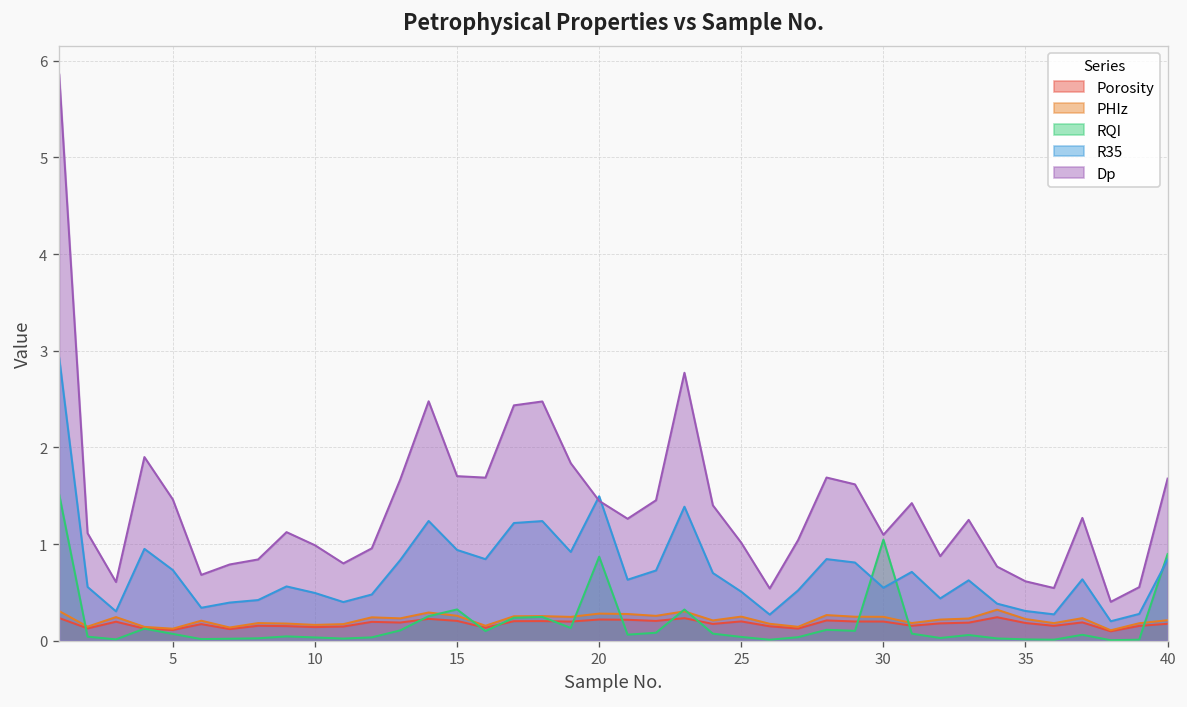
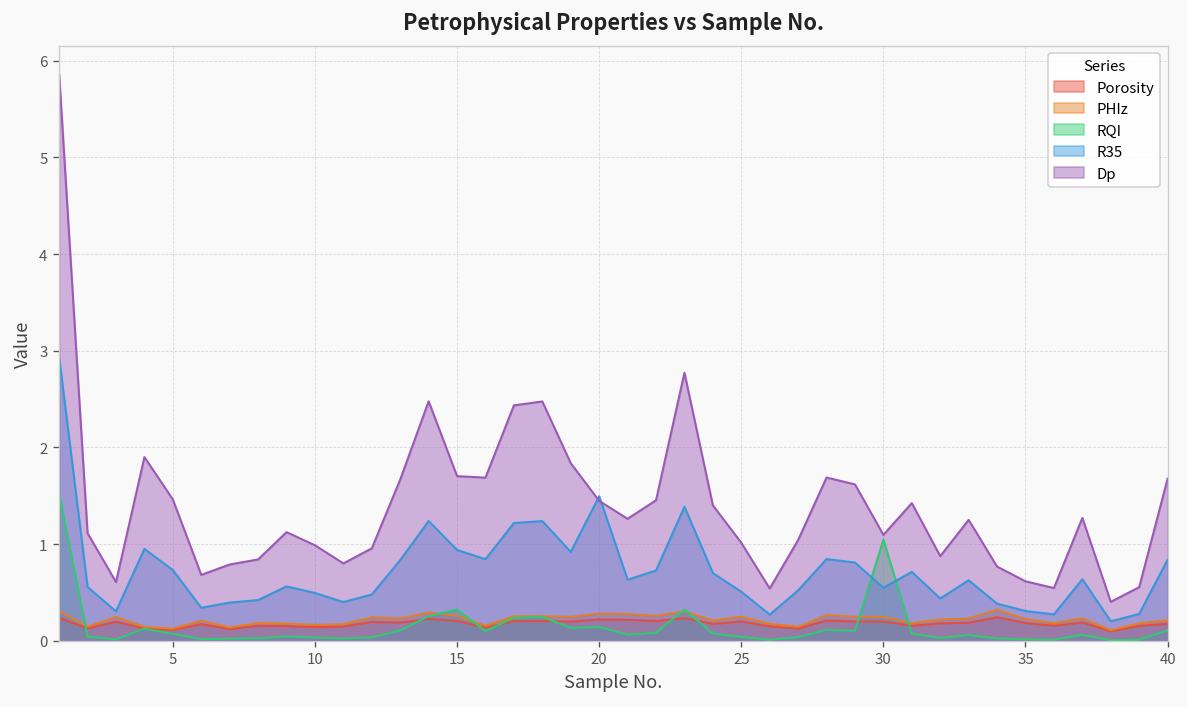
  {
    "RQI": {
      "5": 0.1,
      "10": 0.0,
      "15": 0.3,
-     "20": 0.9,
+     "20": 0.1,
      "25": 0.0,
      "30": 1.0,
      "35": 0.0,
-     "40": 0.9
+     "40": 0.1
    },
    "R35": {
      "5": 0.7,
      "10": 0.5,
      "15": 0.9,
      "20": 1.5,
      "25": 0.5,
      "30": 0.5,
      "35": 0.3,
      "40": 0.8
    },
    "Dp": {
      "5": 1.5,
      "10": 1.0,
      "15": 1.7,
      "20": 1.4,
      "25": 1.0,
      "30": 1.1,
      "35": 0.6,
      "40": 1.7
    }
  }
